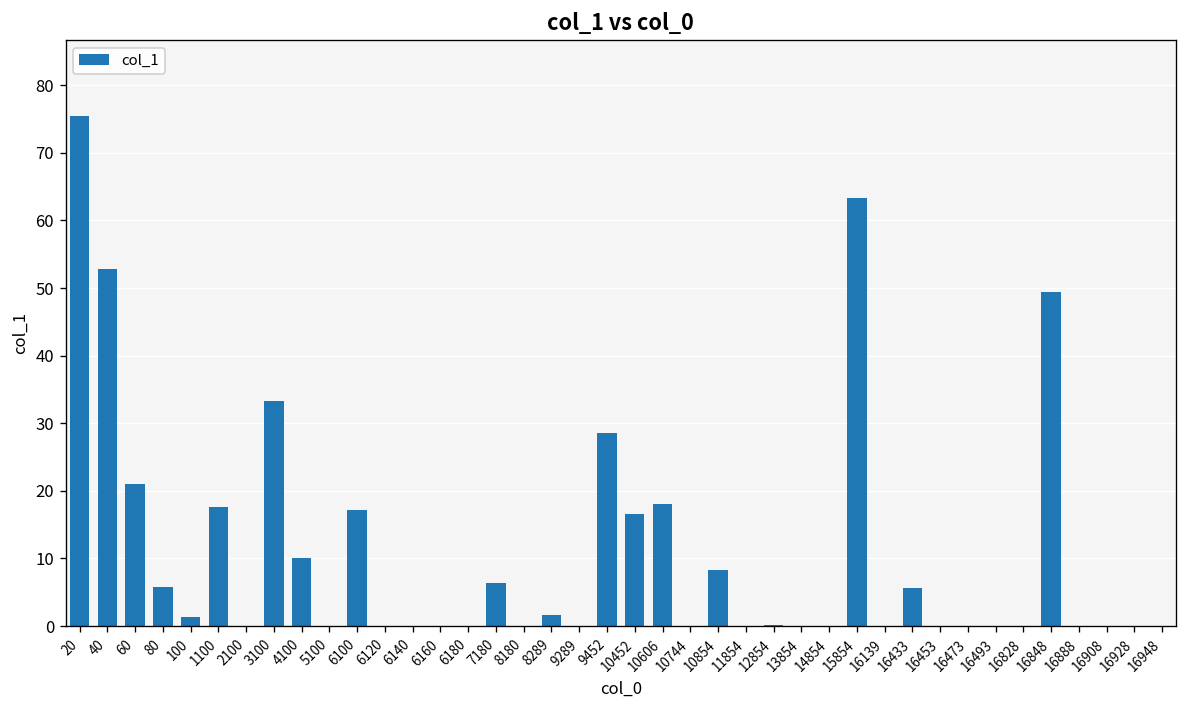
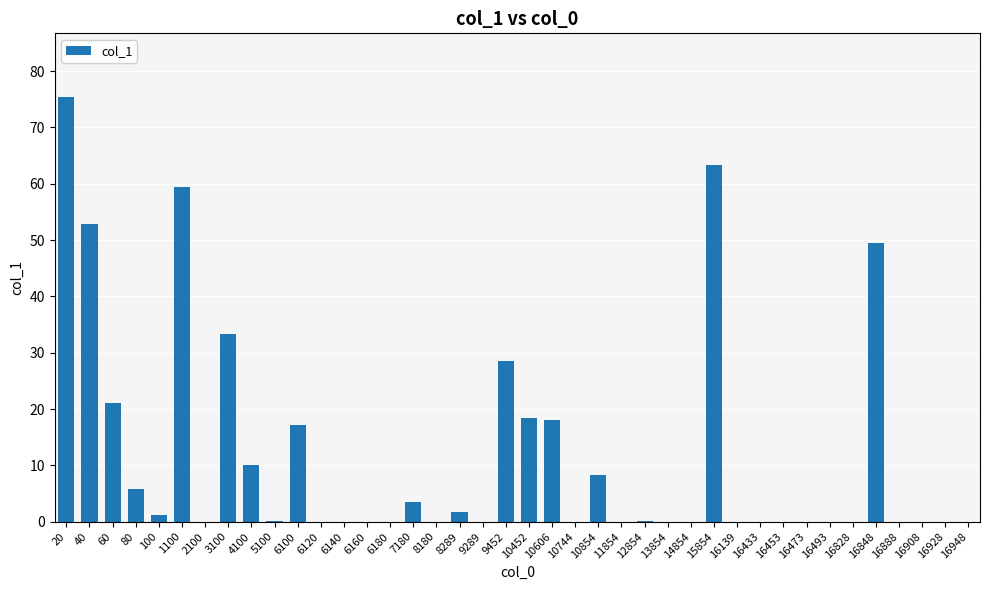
  {
    "20": 75,
    "40": 53,
    "60": 21,
    "80": 6,
    "100": 1,
-   "1100": 18,
+   "1100": 59,
    "3100": 33,
    "4100": 10,
    "6100": 17,
    "6120": 0,
    "6140": 0,
    "6160": 0,
    "6180": 0,
-   "7180": 6,
+   "7180": 4,
    "8180": 0,
    "8289": 2,
    "9452": 29,
-   "10452": 17,
+   "10452": 18,
    "10606": 18,
    "10854": 8,
    "11854": 0,
    "13854": 0,
    "14854": 0,
    "15854": 63,
    "16139": 0,
-   "16433": 6,
+   "16433": 0,
    "16453": 0,
    "16473": 0,
    "16493": 0,
    "16828": 0,
    "16848": 49,
    "16888": 0,
    "16908": 0,
    "16928": 0,
    "16948": 0
  }
